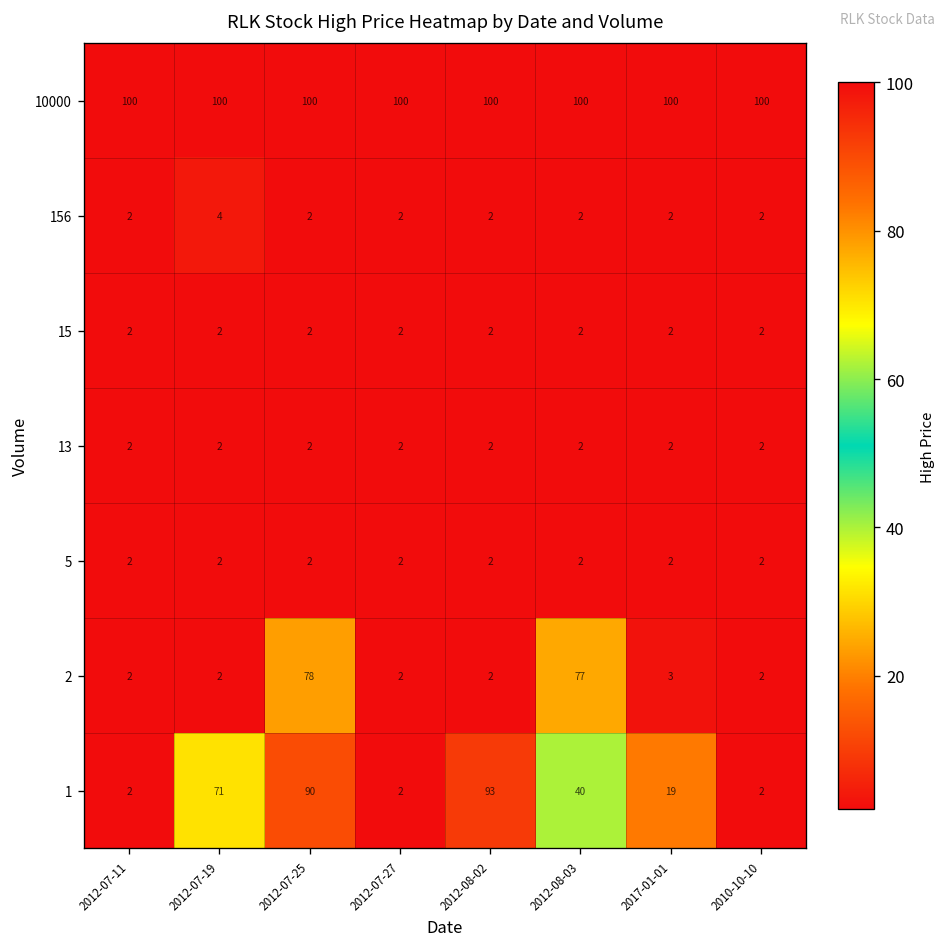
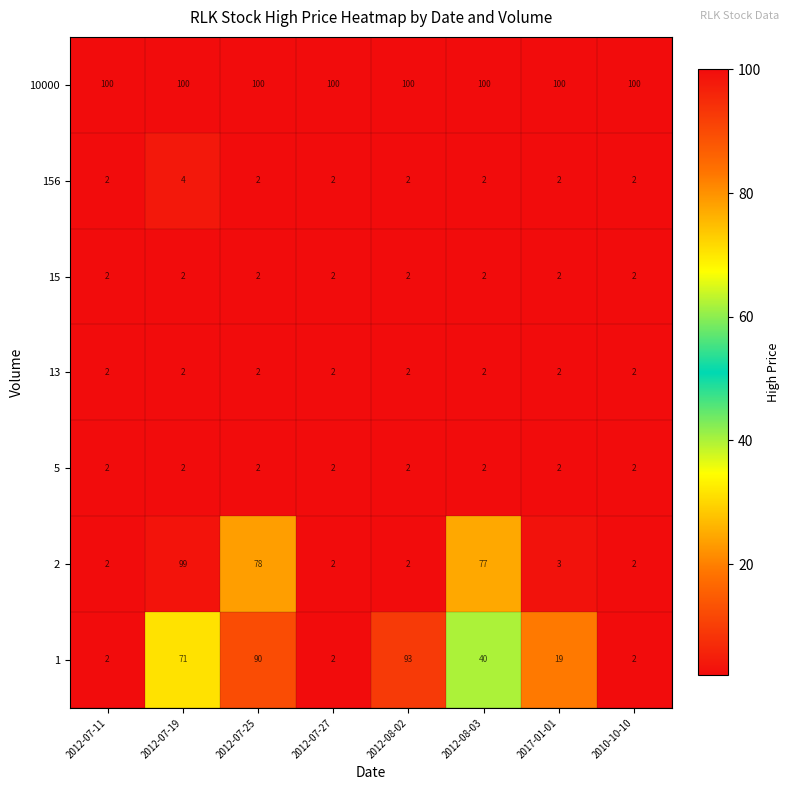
  {
    "10000": {
      "2012-07-11": 100,
      "2012-07-19": 100,
      "2012-07-25": 100,
      "2012-07-27": 100,
      "2012-08-02": 100,
      "2012-08-03": 100,
      "2017-01-01": 100,
      "2010-10-10": 100
    },
    "156": {
      "2012-07-11": 2,
      "2012-07-19": 4,
      "2012-07-25": 2,
      "2012-07-27": 2,
      "2012-08-02": 2,
      "2012-08-03": 2,
      "2017-01-01": 2,
      "2010-10-10": 2
    },
    "15": {
      "2012-07-11": 2,
      "2012-07-19": 2,
      "2012-07-25": 2,
      "2012-07-27": 2,
      "2012-08-02": 2,
      "2012-08-03": 2,
      "2017-01-01": 2,
      "2010-10-10": 2
    },
    "13": {
      "2012-07-11": 2,
      "2012-07-19": 2,
      "2012-07-25": 2,
      "2012-07-27": 2,
      "2012-08-02": 2,
      "2012-08-03": 2,
      "2017-01-01": 2,
      "2010-10-10": 2
    },
    "5": {
      "2012-07-11": 2,
      "2012-07-19": 2,
      "2012-07-25": 2,
      "2012-07-27": 2,
      "2012-08-02": 2,
      "2012-08-03": 2,
      "2017-01-01": 2,
      "2010-10-10": 2
    },
    "2": {
      "2012-07-11": 2,
-     "2012-07-19": 2,
+     "2012-07-19": 99,
      "2012-07-25": 78,
      "2012-07-27": 2,
      "2012-08-02": 2,
      "2012-08-03": 77,
      "2017-01-01": 3,
      "2010-10-10": 2
    },
    "1": {
      "2012-07-11": 2,
      "2012-07-19": 71,
      "2012-07-25": 90,
      "2012-07-27": 2,
      "2012-08-02": 93,
      "2012-08-03": 40,
      "2017-01-01": 19,
      "2010-10-10": 2
    }
  }
